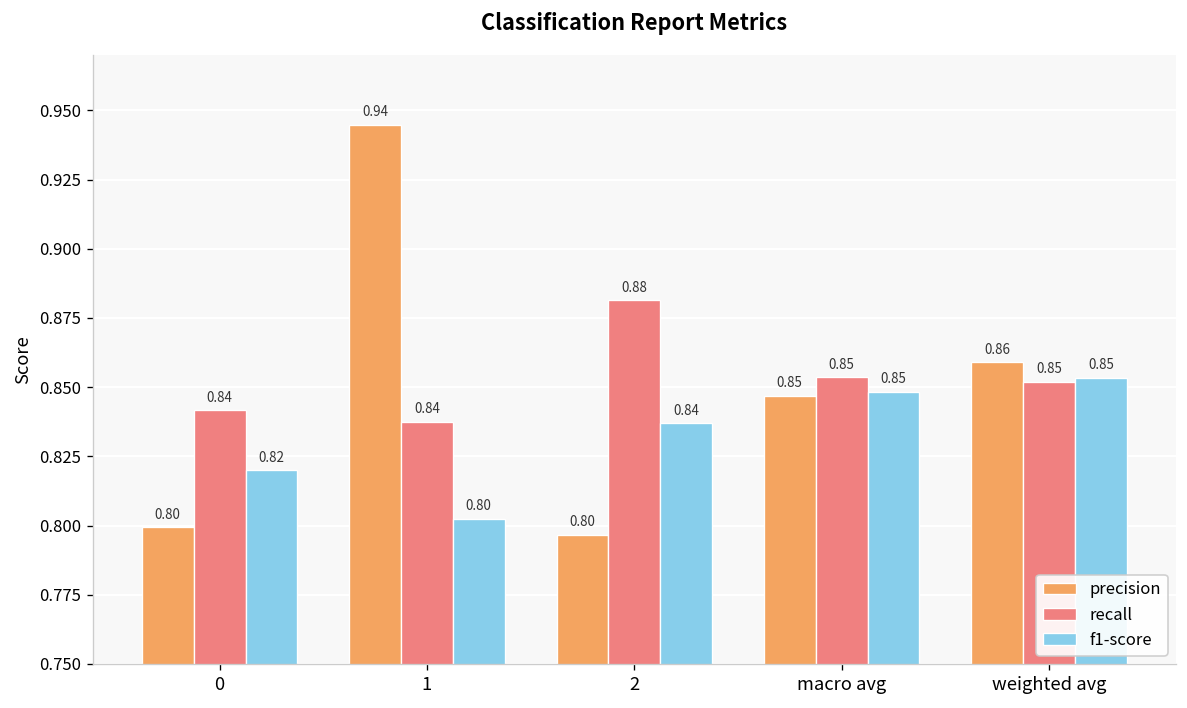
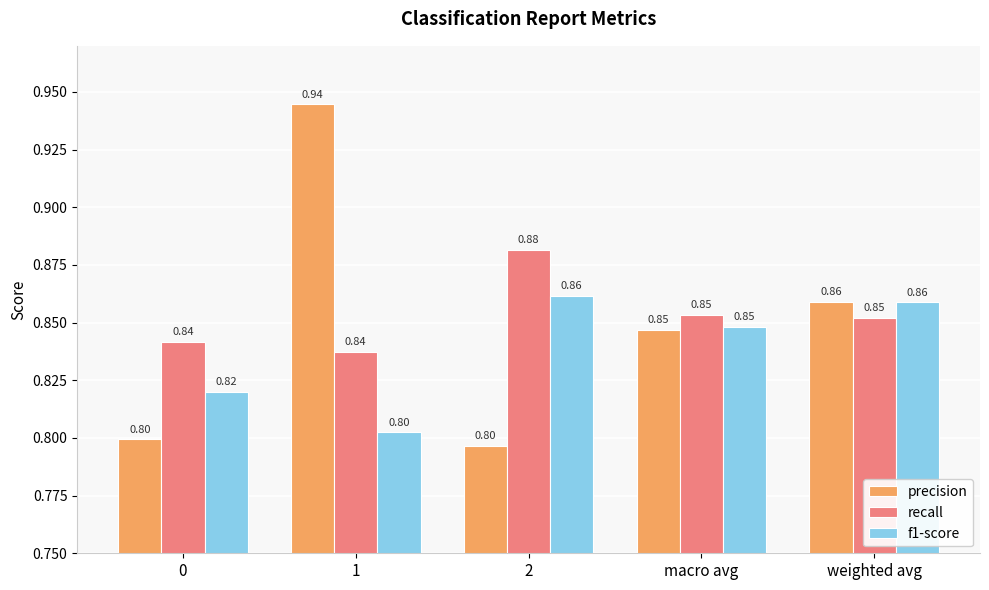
  {
    "f1-score": {
      "0": 0.82,
      "1": 0.80,
-     "2": 0.84,
+     "2": 0.86,
      "macro avg": 0.85,
-     "weighted avg": 0.85
+     "weighted avg": 0.86
    }
  }
